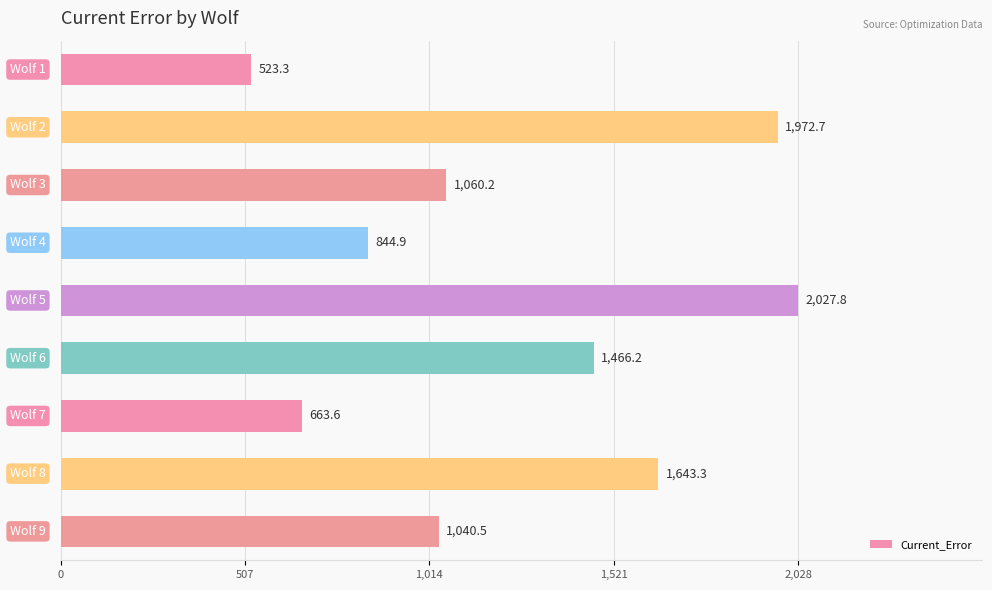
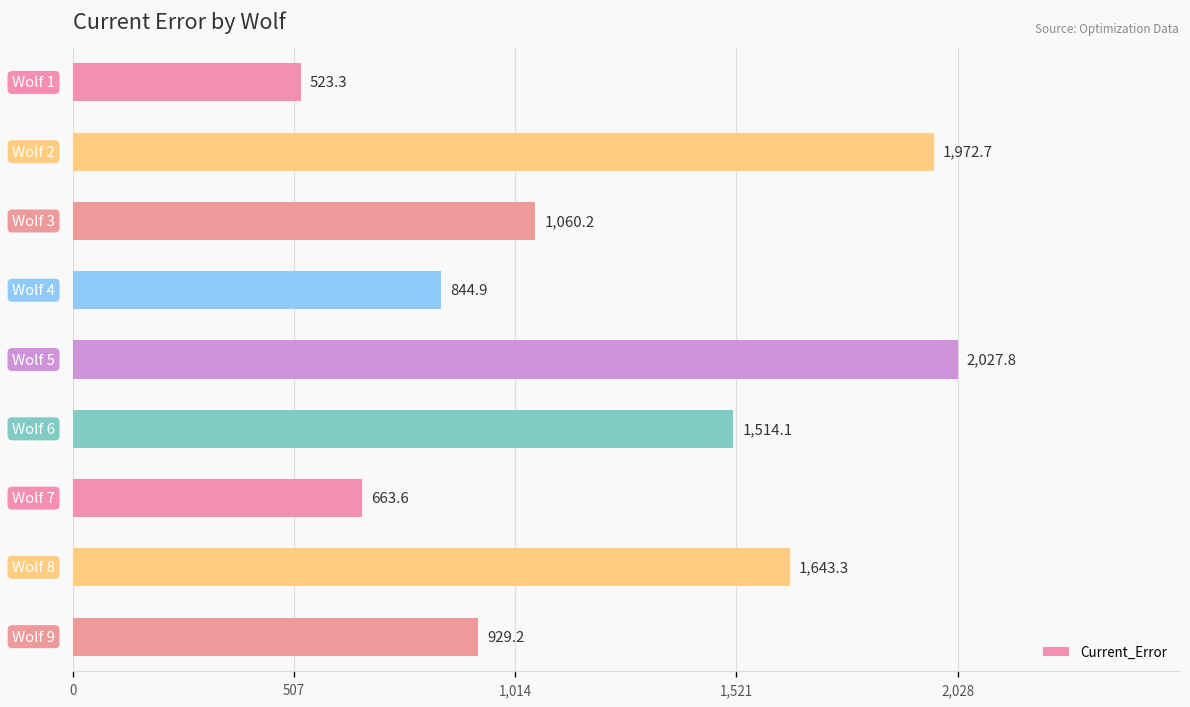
  {
    "Wolf 1": "523.3",
    "Wolf 2": "1,972.7",
    "Wolf 3": "1,060.2",
    "Wolf 4": "844.9",
    "Wolf 5": "2,027.8",
-   "Wolf 6": "1,466.2",
+   "Wolf 6": "1,514.1",
    "Wolf 7": "663.6",
    "Wolf 8": "1,643.3",
-   "Wolf 9": "1,040.5"
+   "Wolf 9": "929.2"
  }
